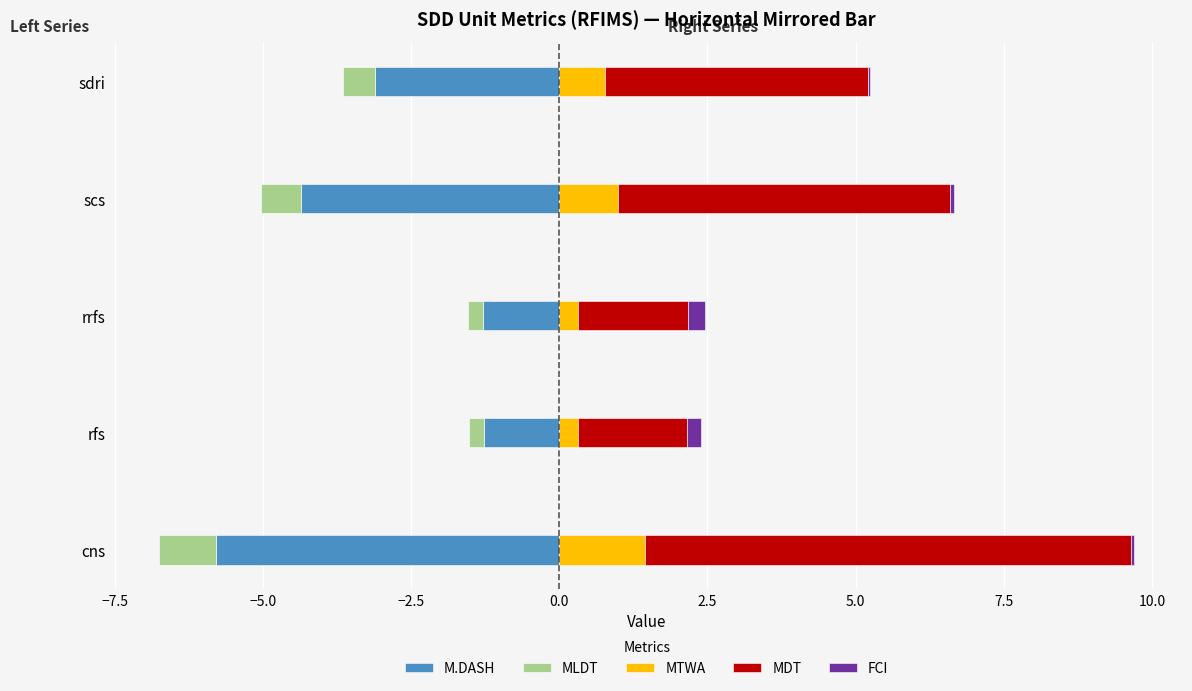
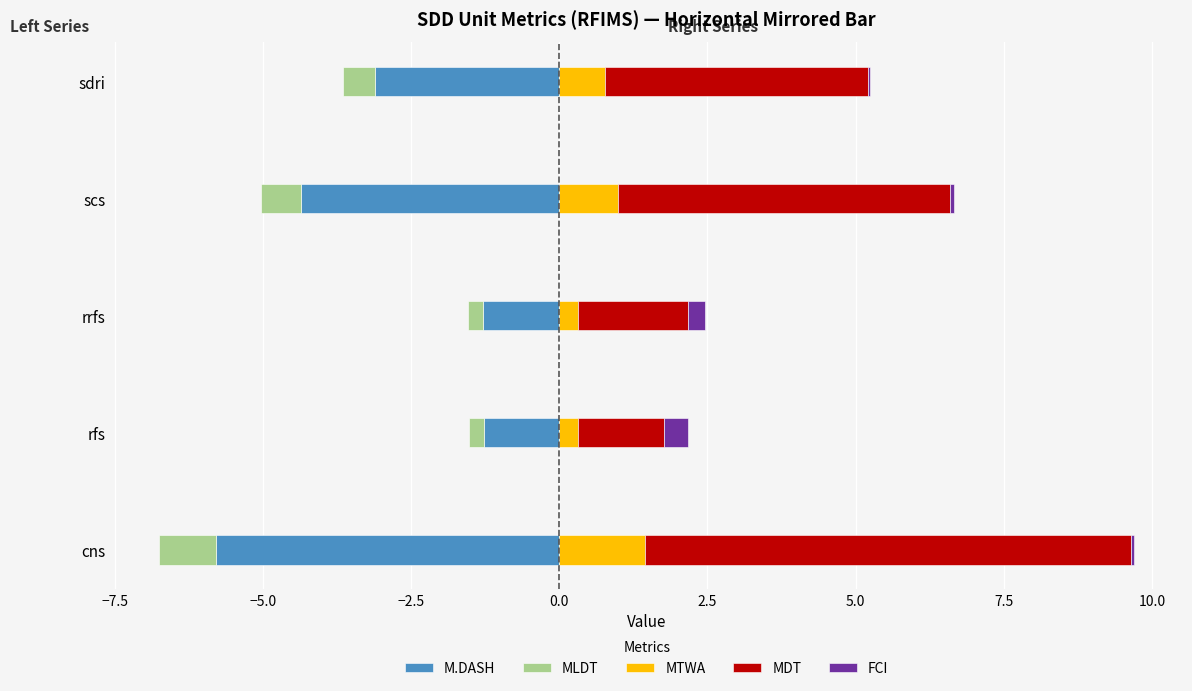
  {
    "M.DASH": {
      "sdri": -3.1,
      "scs": -4.4,
      "rrfs": -1.3,
      "rfs": -1.3,
      "cns": -5.8
    },
    "MLDT": {
      "sdri": -0.5,
      "scs": -0.7,
      "rrfs": -0.3,
      "rfs": -0.3,
      "cns": -1.0
    },
    "MTWA": {
      "sdri": 0.8,
      "scs": 1.0,
      "rrfs": 0.3,
      "rfs": 0.3,
      "cns": 1.4
    },
    "MDT": {
      "sdri": 4.4,
      "scs": 5.6,
      "rrfs": 1.9,
-     "rfs": 1.8,
+     "rfs": 1.4,
      "cns": 8.2
    },
    "FCI": {
      "scs": 0.1,
      "rrfs": 0.3,
-     "rfs": 0.2,
+     "rfs": 0.4,
      "cns": 0.1
    }
  }
